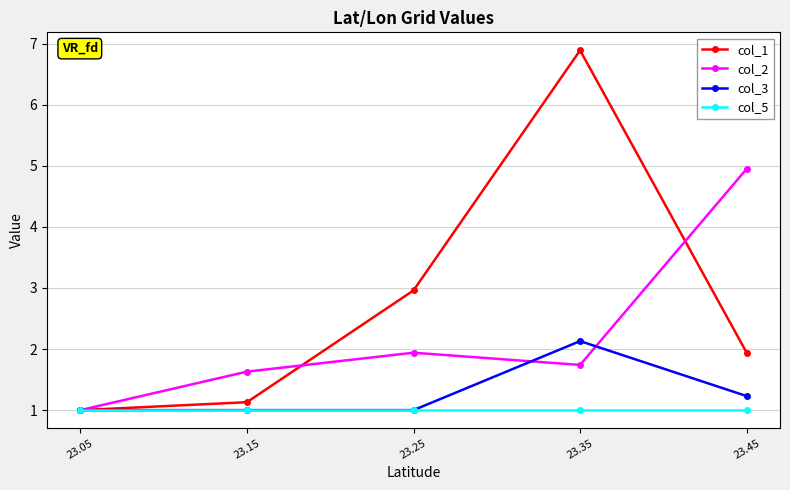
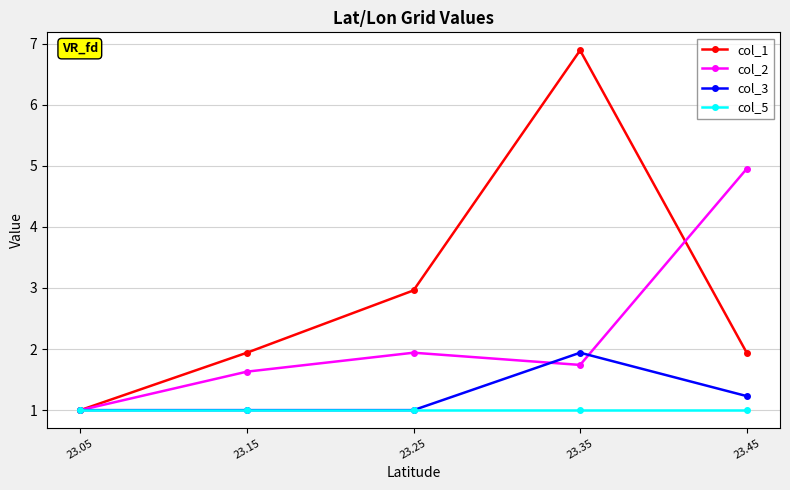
  {
    "col_1": {
-     "23.15": 1.1,
+     "23.15": 1.9,
      "23.25": 3.0,
      "23.35": 6.9,
      "23.45": 1.9
    },
    "col_2": {
      "23.15": 1.6,
      "23.25": 1.9,
      "23.35": 1.7,
      "23.45": 5.0
    },
    "col_3": {
-     "23.35": 2.1,
+     "23.35": 1.9,
      "23.45": 1.2
    },
    "col_5": {
      "23.35": 1.0,
      "23.45": 1.0
    }
  }
